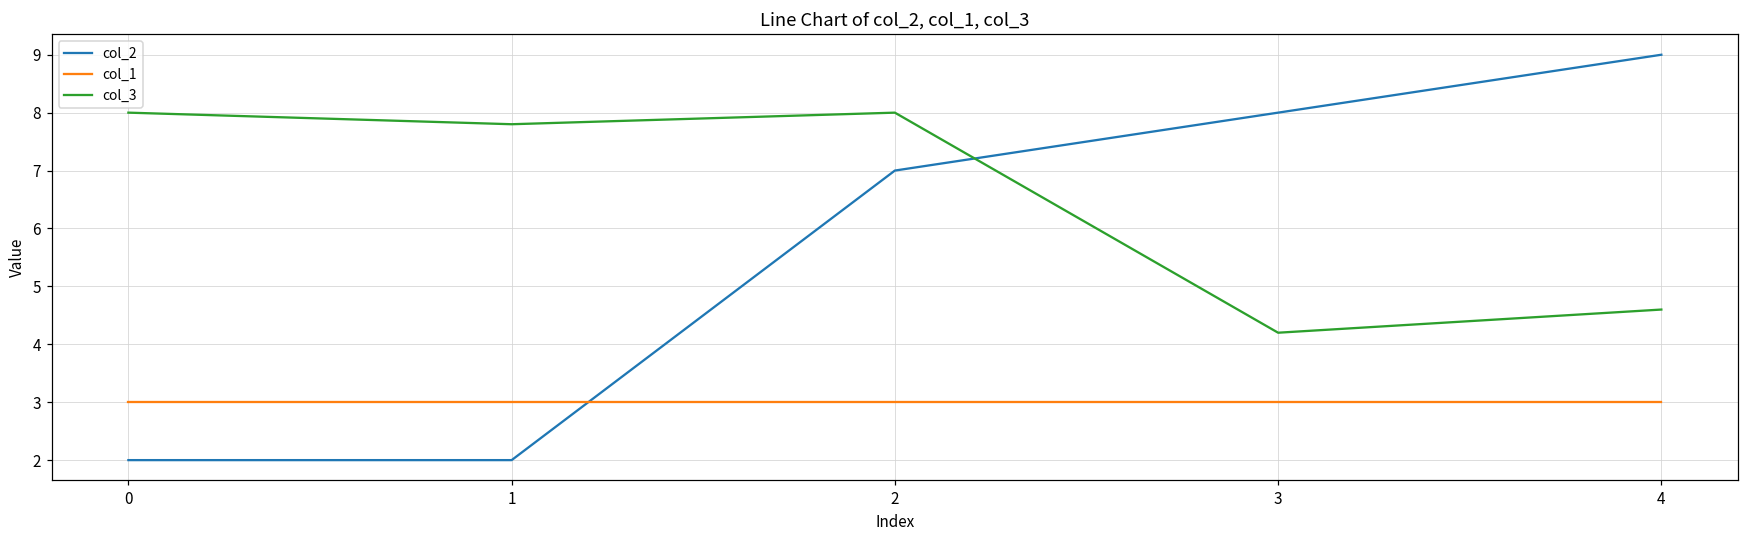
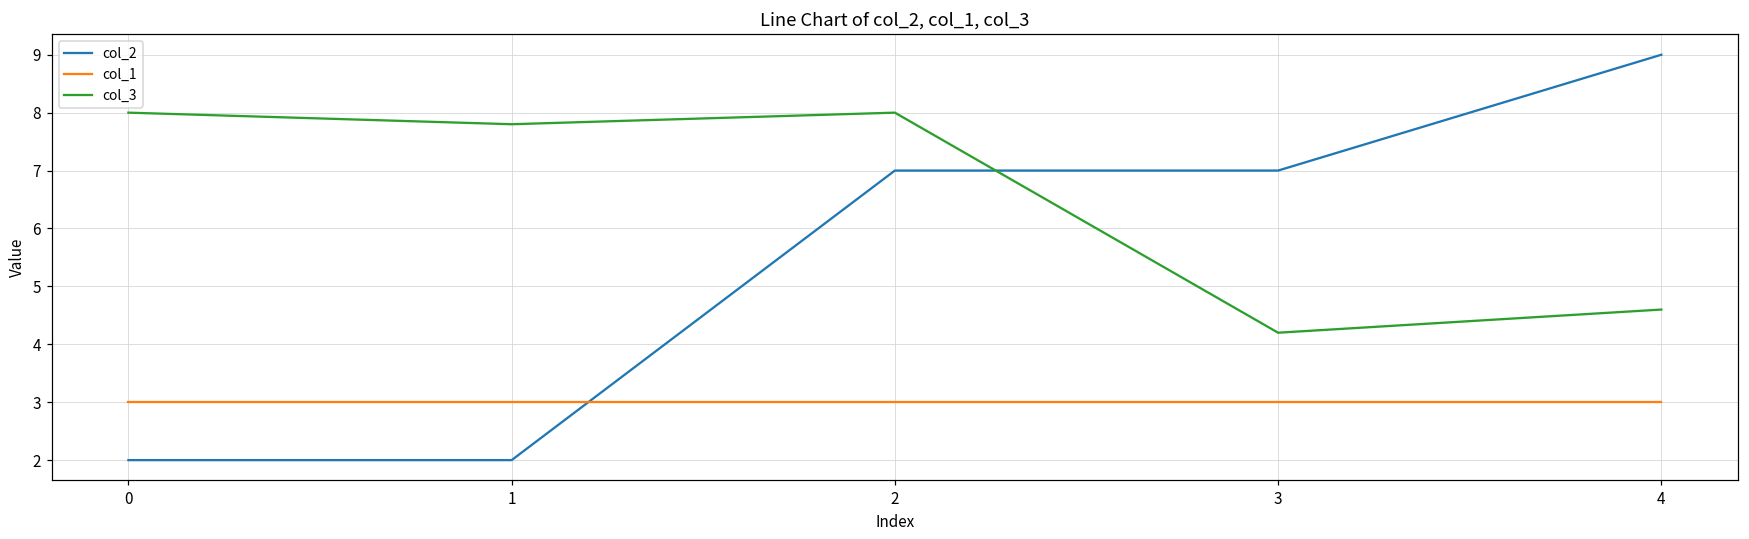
  {
    "col_2": {
      "0": 2,
      "1": 2,
      "2": 7,
-     "3": 8,
+     "3": 7,
      "4": 9
    },
    "col_1": {
      "0": 3,
      "1": 3,
      "2": 3,
      "3": 3,
      "4": 3
    },
    "col_3": {
      "0": 8,
      "1": 7.8,
      "2": 8,
      "3": 4.2,
      "4": 4.6
    }
  }
